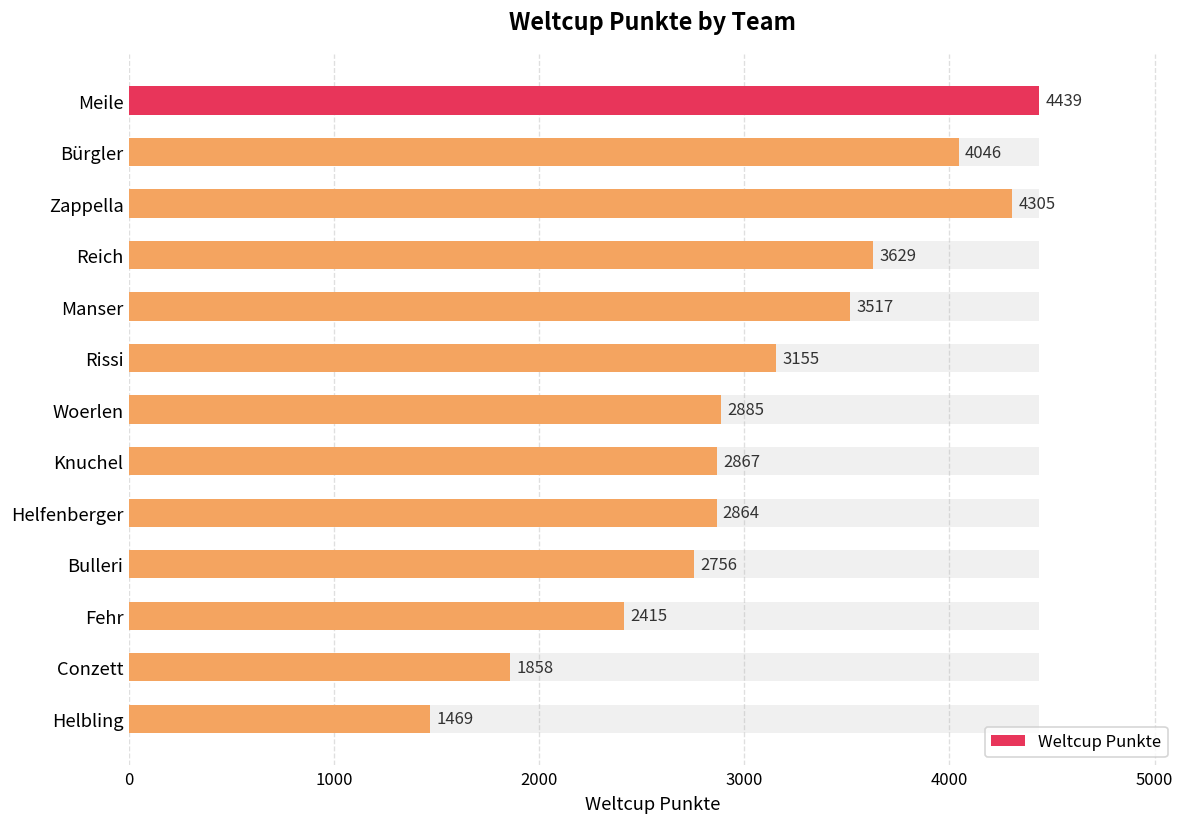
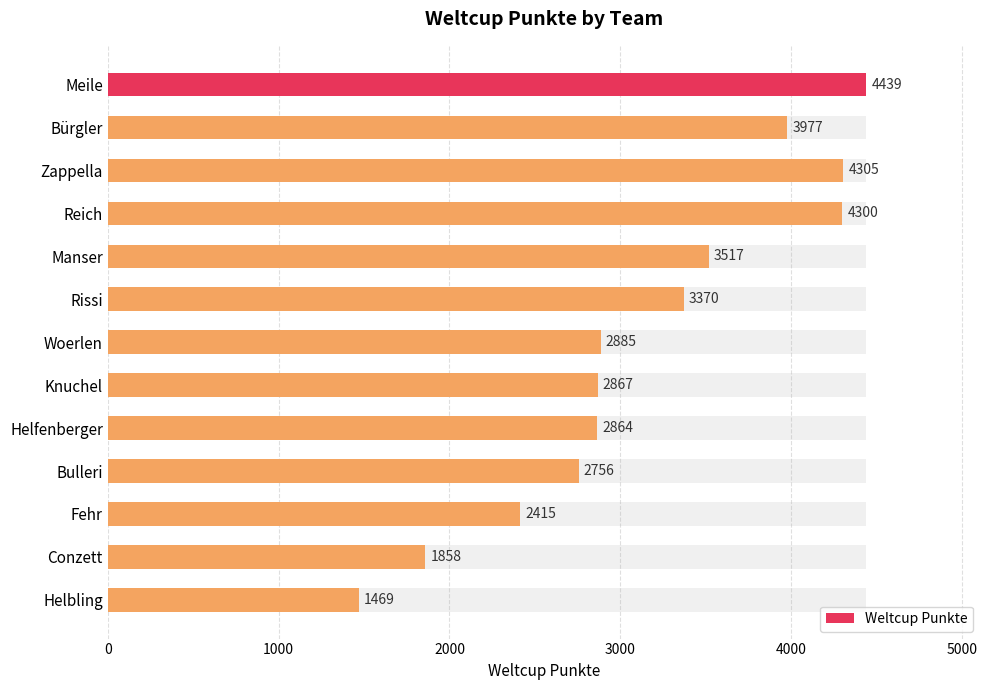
  {
    "Weltcup Punkte": {
      "Meile": 4439,
-     "Bürgler": 4046,
-     "Reich": 3629,
-     "Rissi": 3155
+     "Bürgler": 3977,
+     "Reich": 4300,
+     "Rissi": 3370
    }
  }
